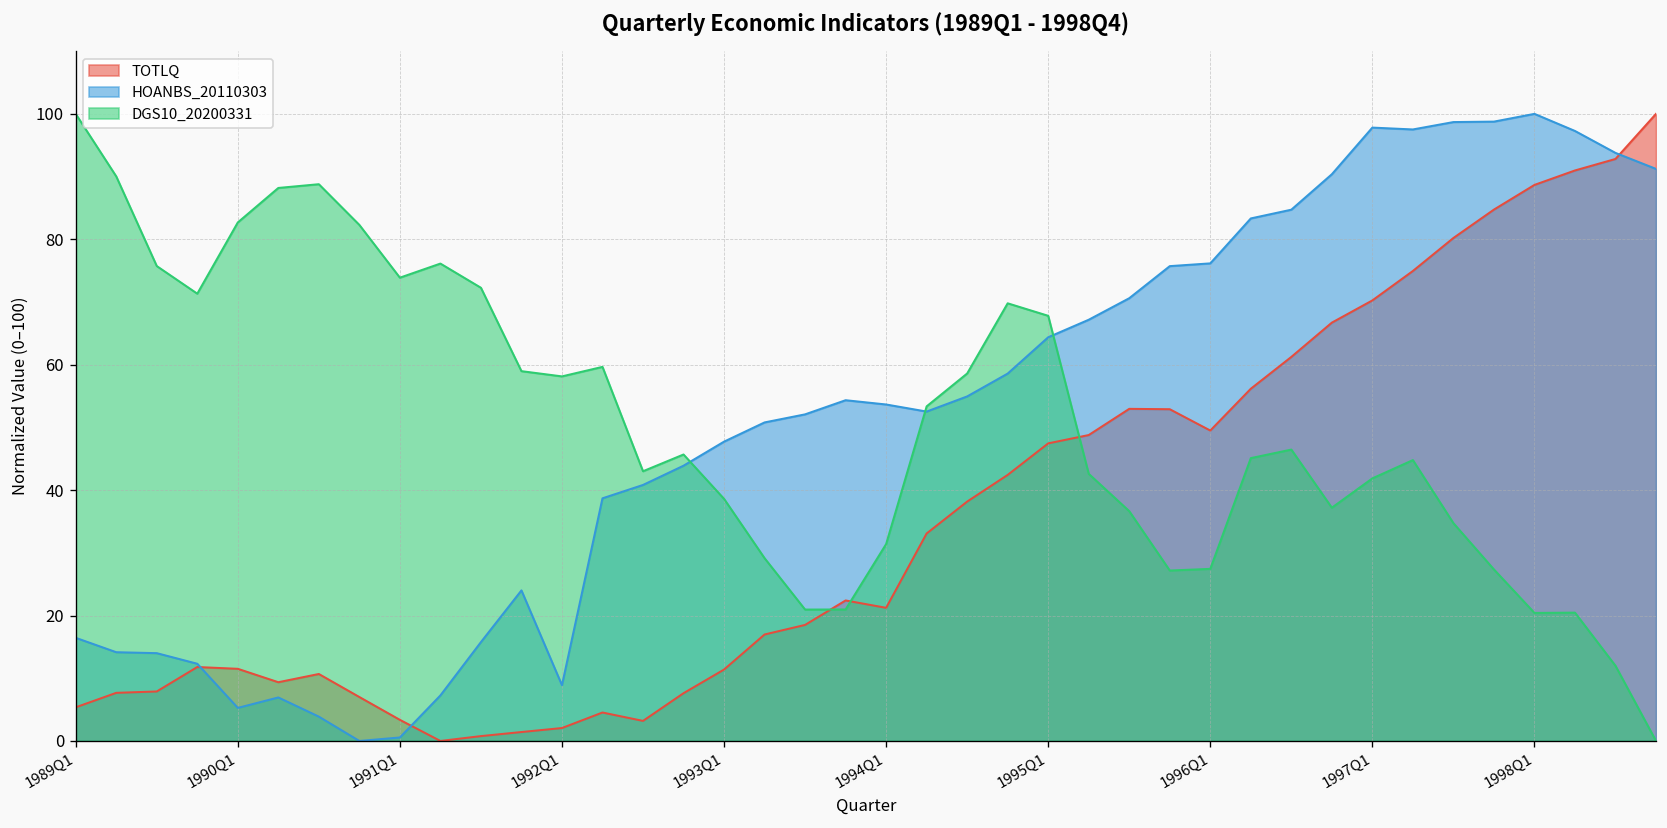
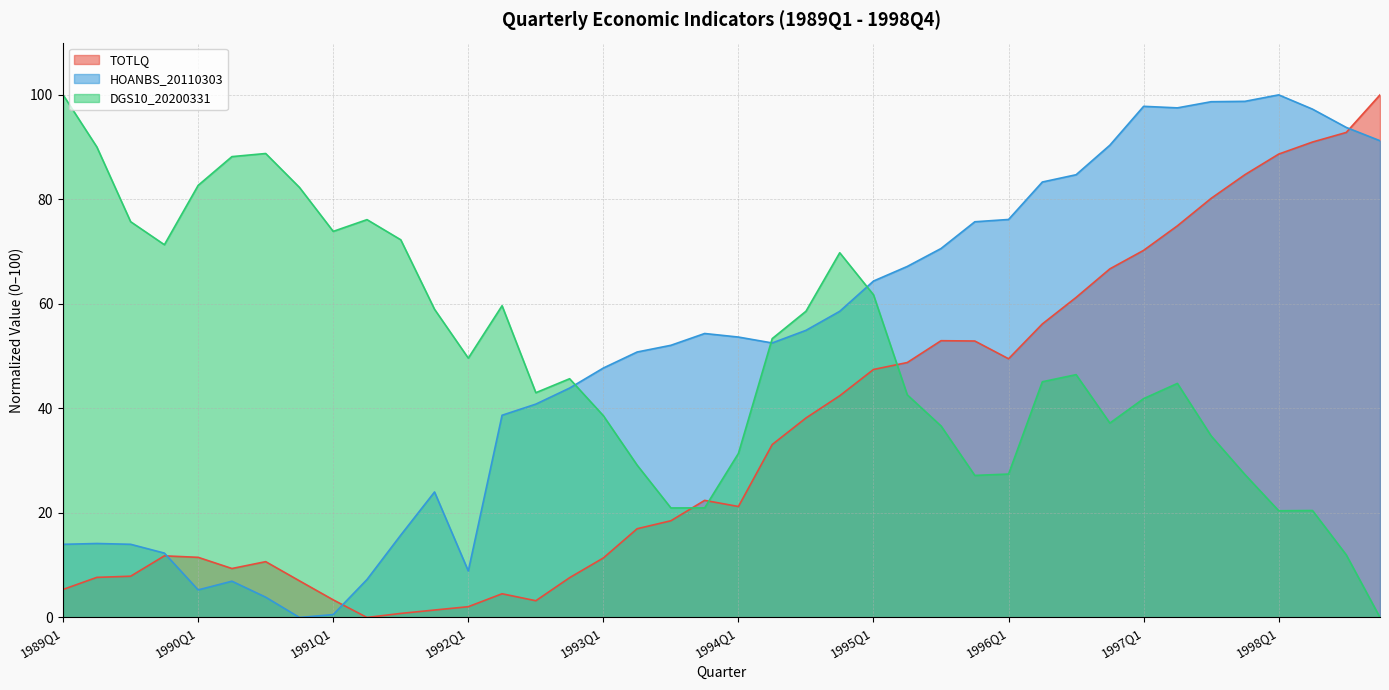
  {
    "TOTLQ": {
      "1989Q1": 5,
      "1990Q1": 12,
      "1991Q1": 3,
      "1992Q1": 2,
      "1993Q1": 11,
      "1994Q1": 21,
      "1995Q1": 47,
      "1996Q1": 50,
      "1997Q1": 70,
      "1998Q1": 89
    },
    "HOANBS_20110303": {
-     "1989Q1": 16,
+     "1989Q1": 14,
      "1990Q1": 5,
      "1991Q1": 1,
      "1992Q1": 9,
      "1993Q1": 48,
      "1994Q1": 54,
      "1995Q1": 64,
      "1996Q1": 76,
      "1997Q1": 98,
      "1998Q1": 100
    },
    "DGS10_20200331": {
      "1989Q1": 100,
      "1990Q1": 83,
      "1991Q1": 74,
-     "1992Q1": 58,
+     "1992Q1": 50,
      "1993Q1": 39,
      "1994Q1": 31,
-     "1995Q1": 68,
+     "1995Q1": 62,
      "1996Q1": 27,
      "1997Q1": 42,
      "1998Q1": 20
    }
  }
